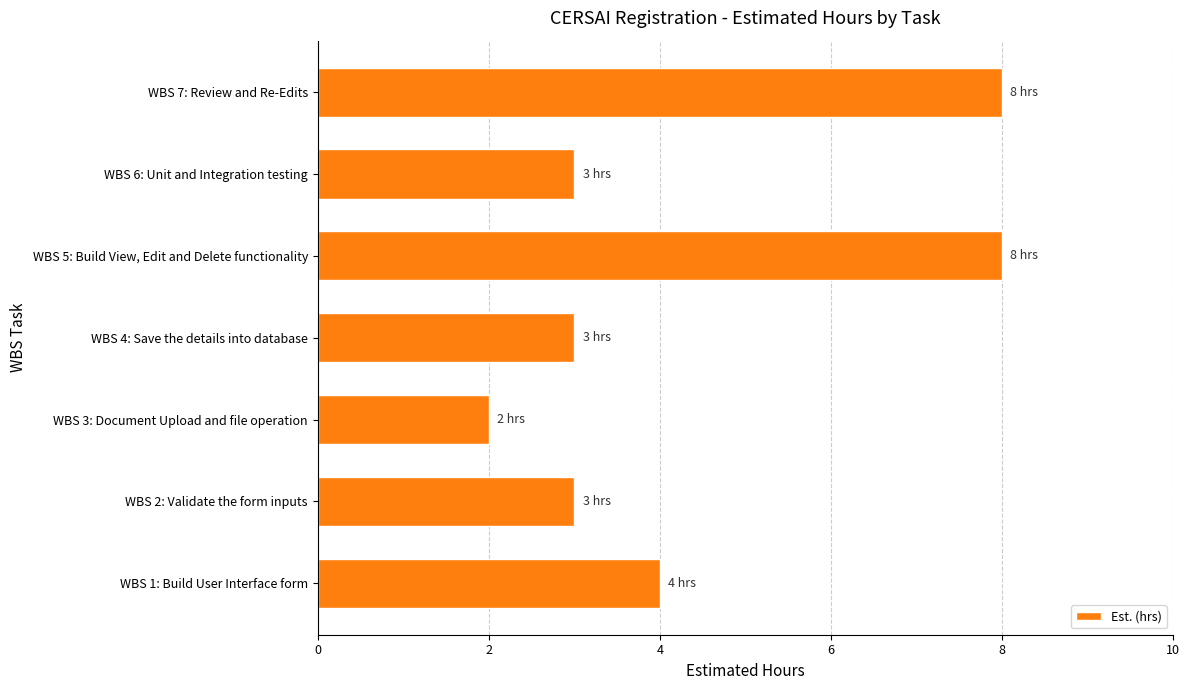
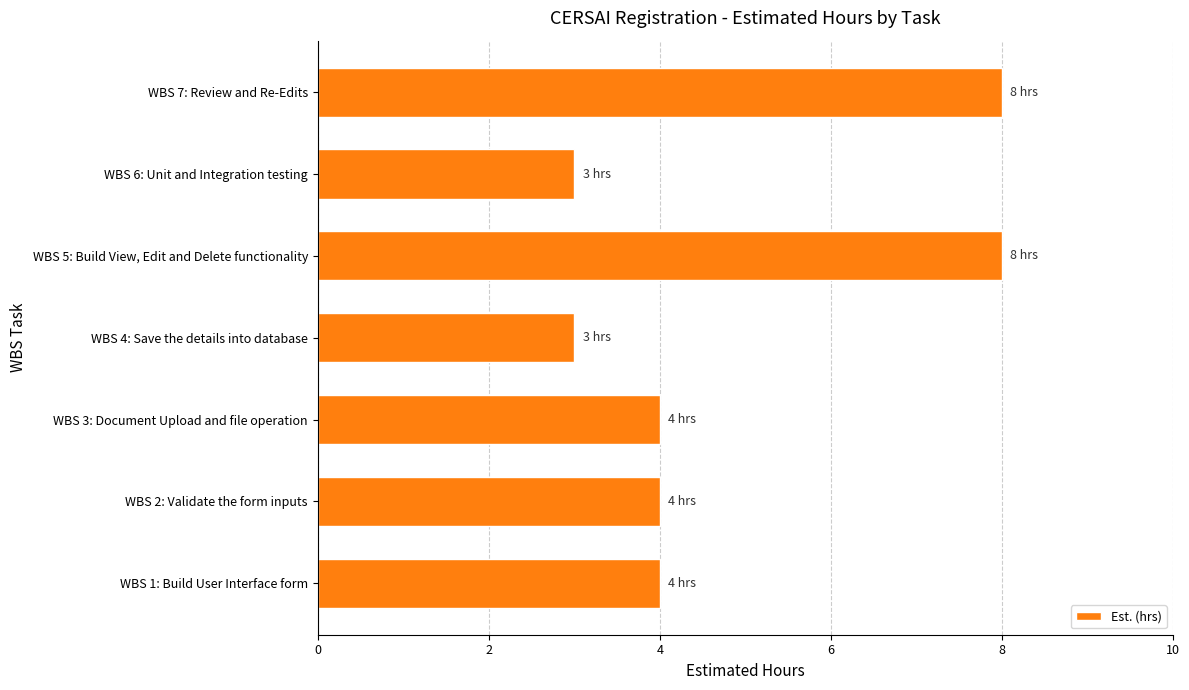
  {
    "WBS 7: Review and Re-Edits": 8,
    "WBS 6: Unit and Integration testing": 3,
    "WBS 5: Build View, Edit and Delete functionality": 8,
    "WBS 4: Save the details into database": 3,
-   "WBS 3: Document Upload and file operation": 2,
-   "WBS 2: Validate the form inputs": 3,
+   "WBS 3: Document Upload and file operation": 4,
+   "WBS 2: Validate the form inputs": 4,
    "WBS 1: Build User Interface form": 4
  }
